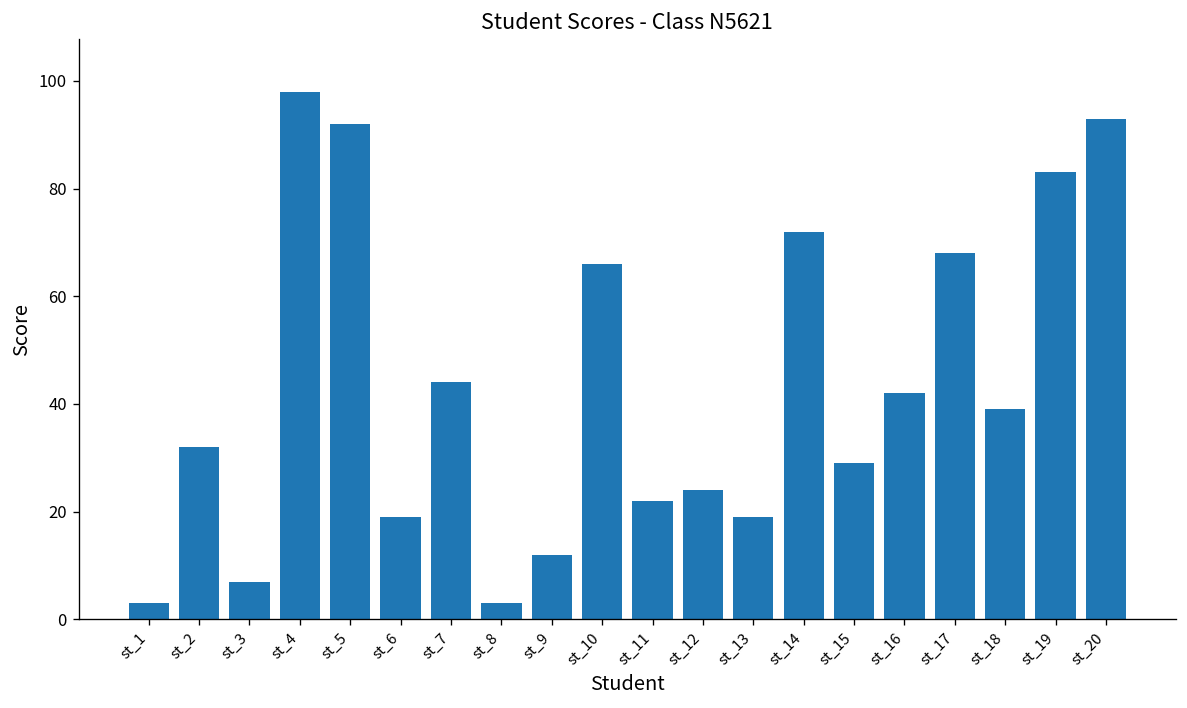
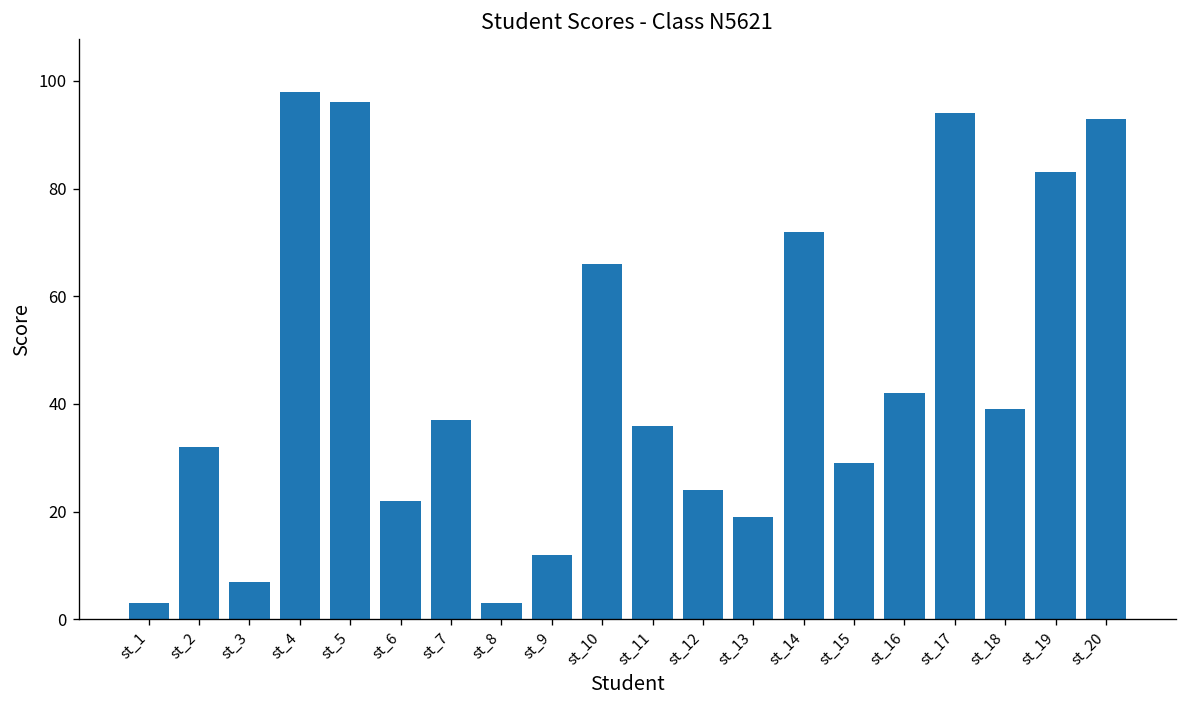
  {
    "st_1": 3,
    "st_2": 32,
    "st_3": 7,
    "st_4": 98,
-   "st_5": 92,
-   "st_6": 19,
-   "st_7": 44,
+   "st_5": 96,
+   "st_6": 22,
+   "st_7": 37,
    "st_8": 3,
    "st_9": 12,
    "st_10": 66,
-   "st_11": 22,
+   "st_11": 36,
    "st_12": 24,
    "st_13": 19,
    "st_14": 72,
    "st_15": 29,
    "st_16": 42,
-   "st_17": 68,
+   "st_17": 94,
    "st_18": 39,
    "st_19": 83,
    "st_20": 93
  }
